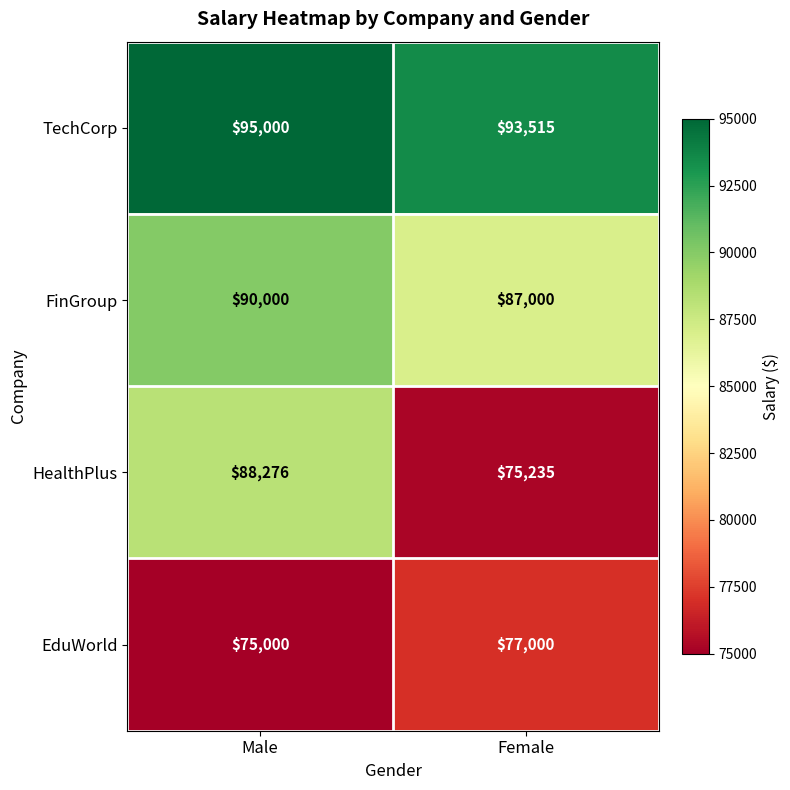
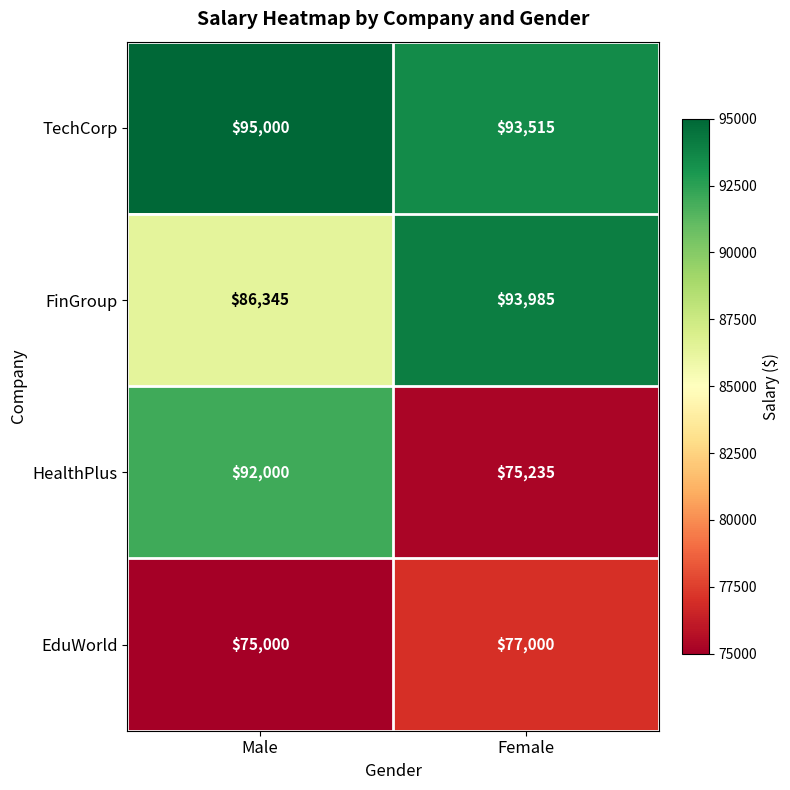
  {
    "TechCorp": {
      "Male": "$95,000",
      "Female": "$93,515"
    },
    "FinGroup": {
-     "Male": "$90,000",
-     "Female": "$87,000"
+     "Male": "$86,345",
+     "Female": "$93,985"
    },
    "HealthPlus": {
-     "Male": "$88,276",
+     "Male": "$92,000",
      "Female": "$75,235"
    },
    "EduWorld": {
      "Male": "$75,000",
      "Female": "$77,000"
    }
  }
